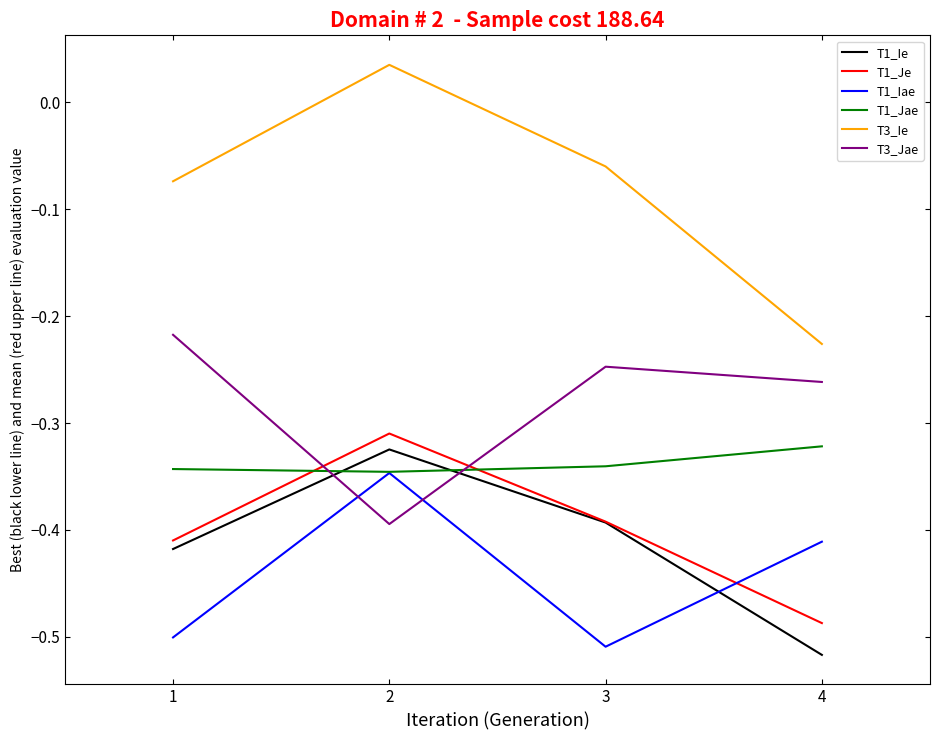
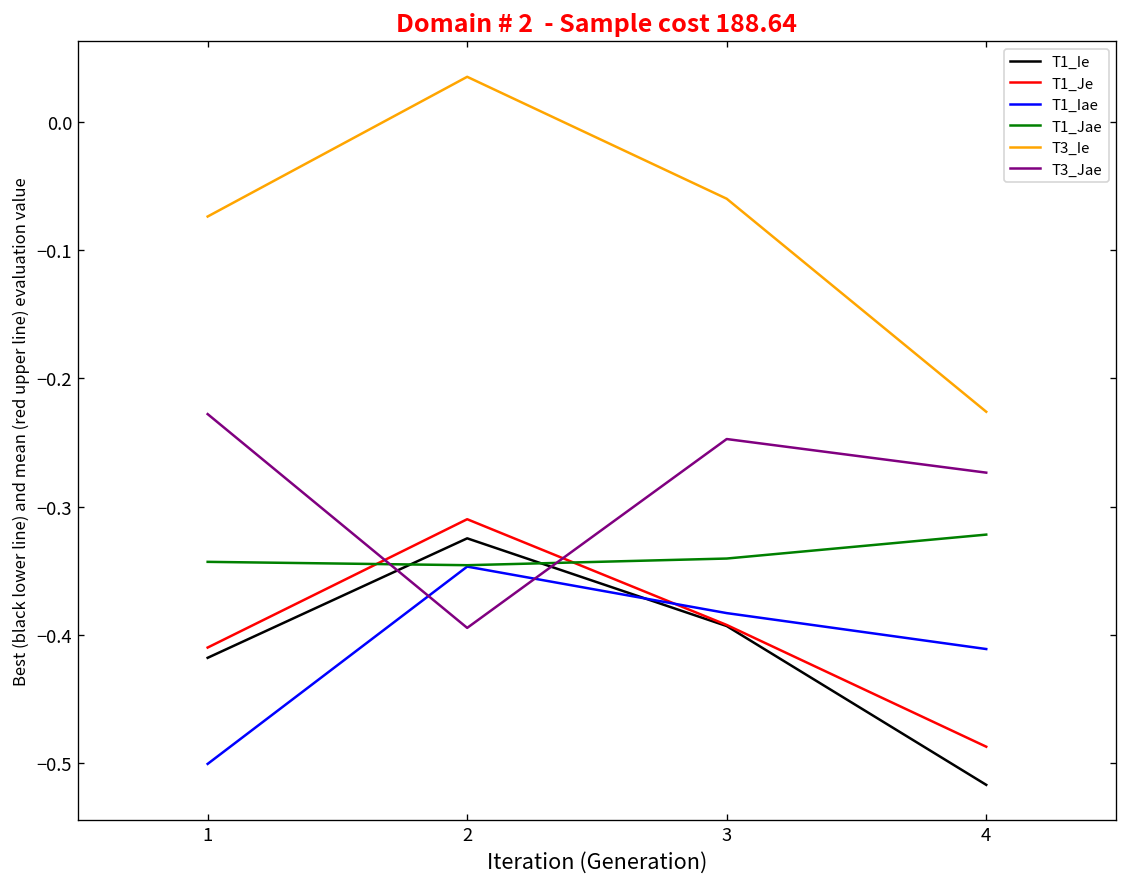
  {
    "T1_Ie": {
      "1": -0.418,
      "2": -0.325,
      "4": -0.517
    },
    "T1_Je": {
      "1": -0.410,
      "2": -0.310,
      "4": -0.487
    },
    "T1_Iae": {
      "1": -0.501,
-     "3": -0.509,
+     "3": -0.383,
      "4": -0.411
    },
    "T1_Jae": {
      "1": -0.343,
      "3": -0.340,
      "4": -0.322
    },
    "T3_Ie": {
      "1": -0.074,
      "2": 0.035,
      "3": -0.060,
      "4": -0.226
    },
    "T3_Jae": {
-     "1": -0.217,
+     "1": -0.228,
      "2": -0.395,
      "3": -0.247,
-     "4": -0.262
+     "4": -0.274
    }
  }
